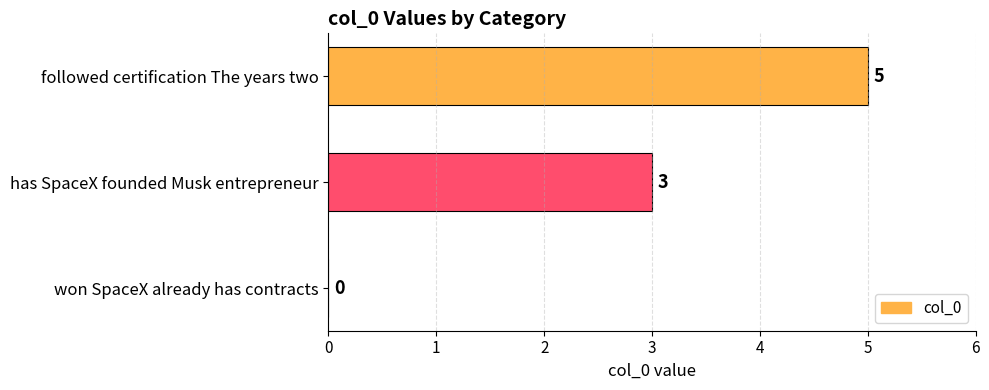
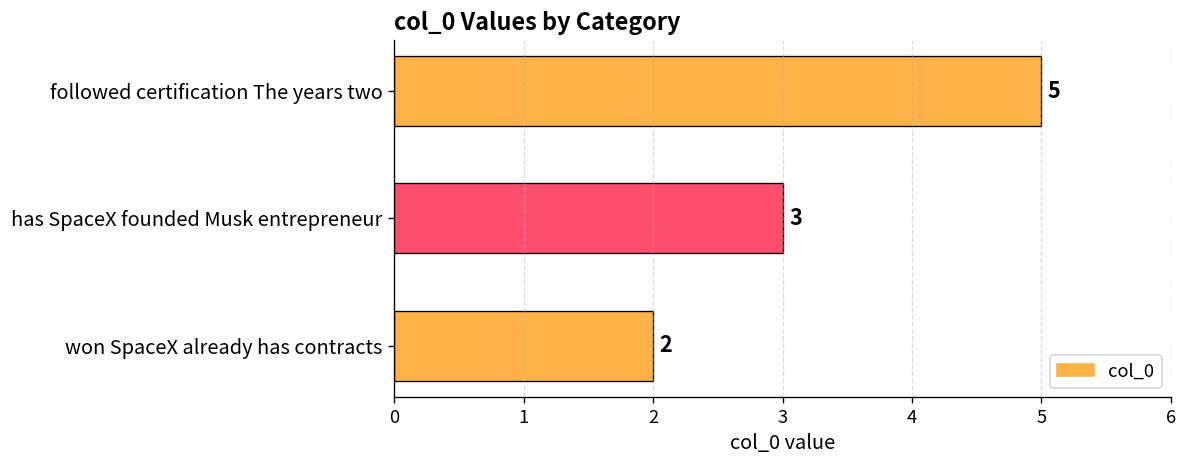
  {
    "followed certification The years two": 5,
    "has SpaceX founded Musk entrepreneur": 3,
-   "won SpaceX already has contracts": 0
+   "won SpaceX already has contracts": 2
  }
